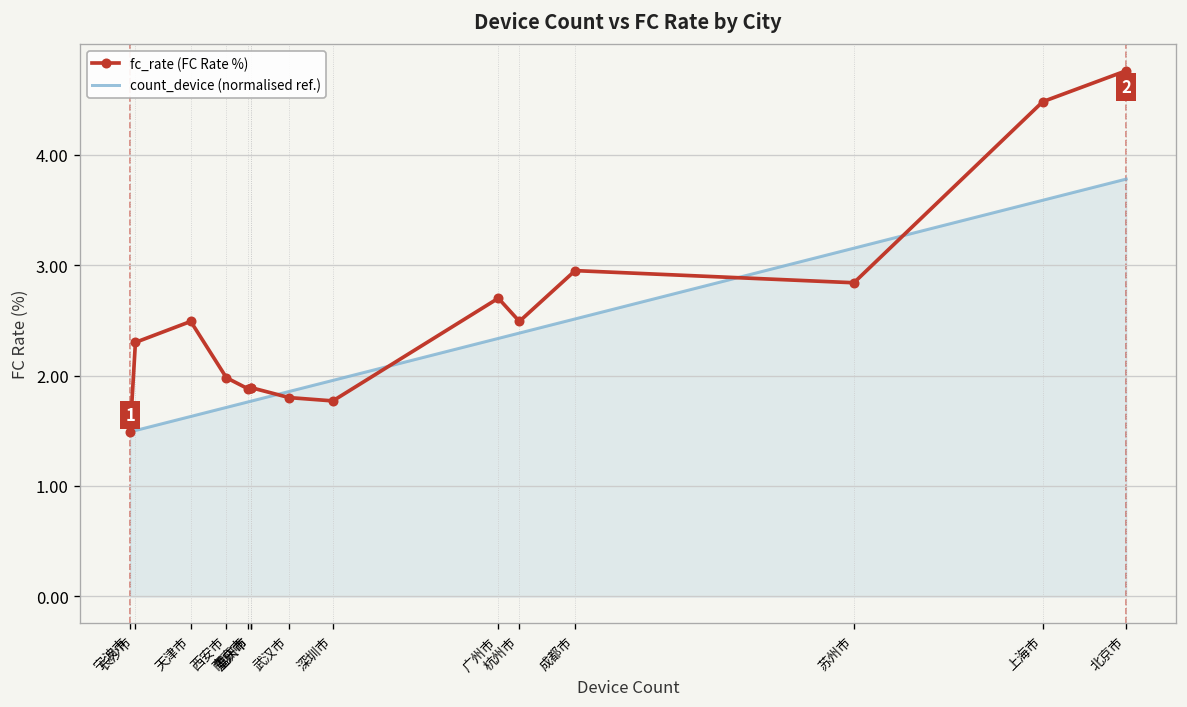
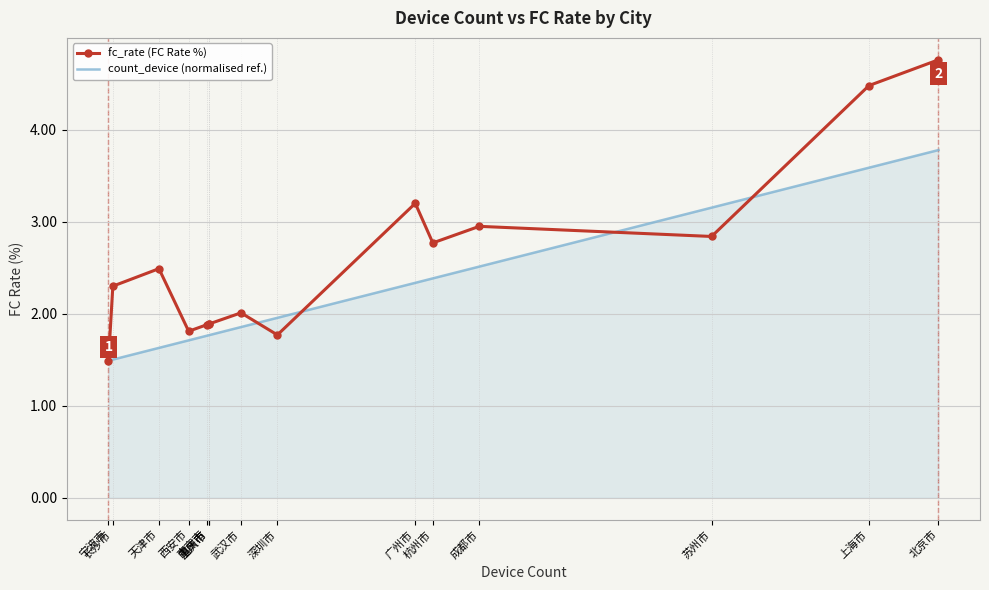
  {
    "fc_rate (FC Rate %)": {
      "长沙市": 2.3,
      "天津市": 2.5,
-     "西安市": 2.0,
+     "西安市": 1.8,
      "南京市": 1.9,
      "重庆市": 1.9,
      "温州市": 1.9,
-     "武汉市": 1.8,
+     "武汉市": 2.0,
      "深圳市": 1.8,
-     "广州市": 2.7,
-     "杭州市": 2.5,
+     "广州市": 3.2,
+     "杭州市": 2.8,
      "成都市": 3.0,
      "苏州市": 2.8,
      "上海市": 4.5
    },
    "count_device (normalised ref.)": {
      "天津市": 1.6,
      "西安市": 1.7,
      "南京市": 1.8,
      "重庆市": 1.8,
      "温州市": 1.8,
      "武汉市": 1.9,
      "深圳市": 2.0,
      "广州市": 2.3,
      "杭州市": 2.4,
      "成都市": 2.5,
      "苏州市": 3.2,
      "上海市": 3.6,
      "北京市": 3.8
    }
  }
